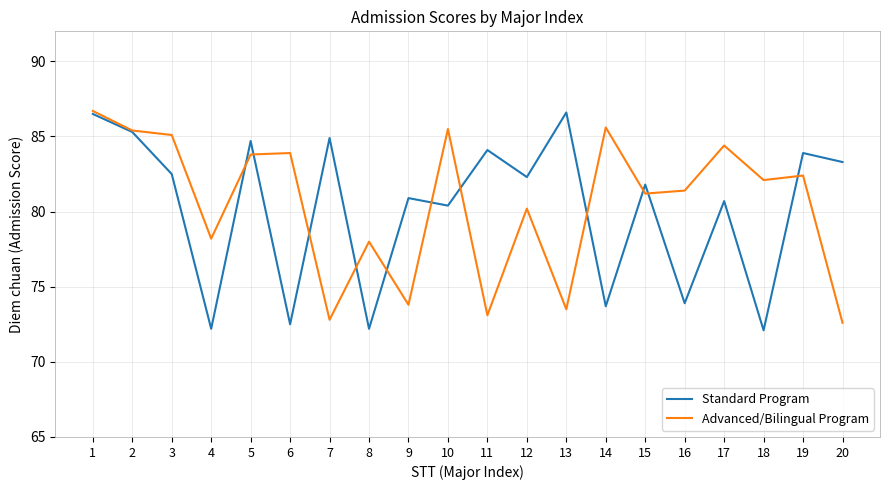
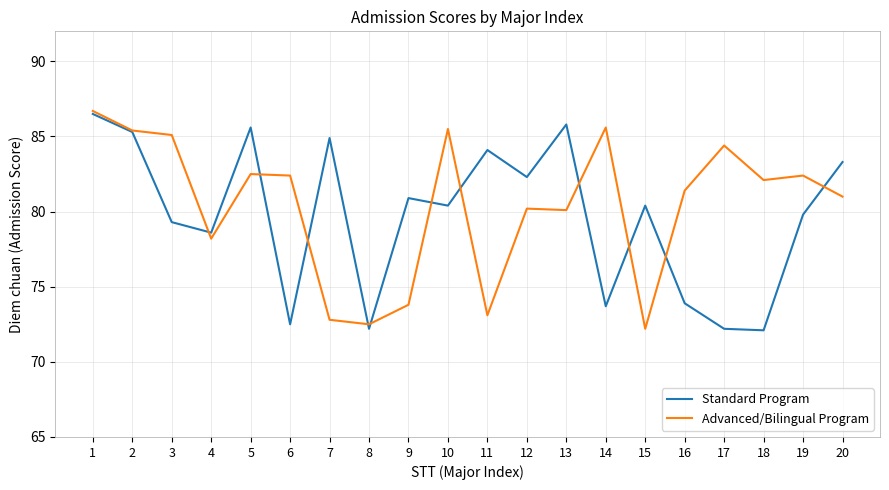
  {
    "Standard Program": {
      "1": 86.5,
-     "3": 82.5,
-     "4": 72.2,
-     "5": 84.7,
+     "3": 79.3,
+     "4": 78.6,
+     "5": 85.6,
      "6": 72.5,
      "7": 84.9,
      "8": 72.2,
      "9": 80.9,
      "10": 80.4,
      "11": 84.1,
      "12": 82.3,
-     "13": 86.6,
+     "13": 85.8,
      "14": 73.7,
-     "15": 81.8,
+     "15": 80.4,
      "16": 73.9,
-     "17": 80.7,
+     "17": 72.2,
      "18": 72.1,
-     "19": 83.9,
+     "19": 79.8,
      "20": 83.3
    },
    "Advanced/Bilingual Program": {
      "1": 86.7,
      "3": 85.1,
      "4": 78.2,
-     "5": 83.8,
-     "6": 83.9,
+     "5": 82.5,
+     "6": 82.4,
      "7": 72.8,
-     "8": 78.0,
+     "8": 72.5,
      "9": 73.8,
      "10": 85.5,
      "11": 73.1,
      "12": 80.2,
-     "13": 73.5,
+     "13": 80.1,
      "14": 85.6,
-     "15": 81.2,
+     "15": 72.2,
      "16": 81.4,
      "17": 84.4,
      "18": 82.1,
      "19": 82.4,
-     "20": 72.6
+     "20": 81.0
    }
  }
